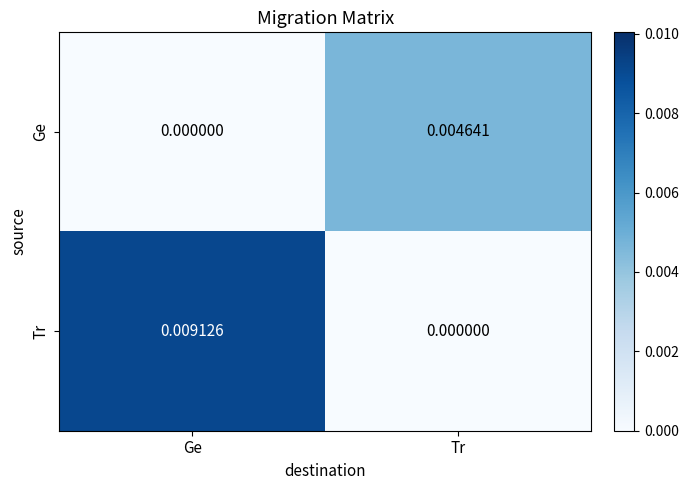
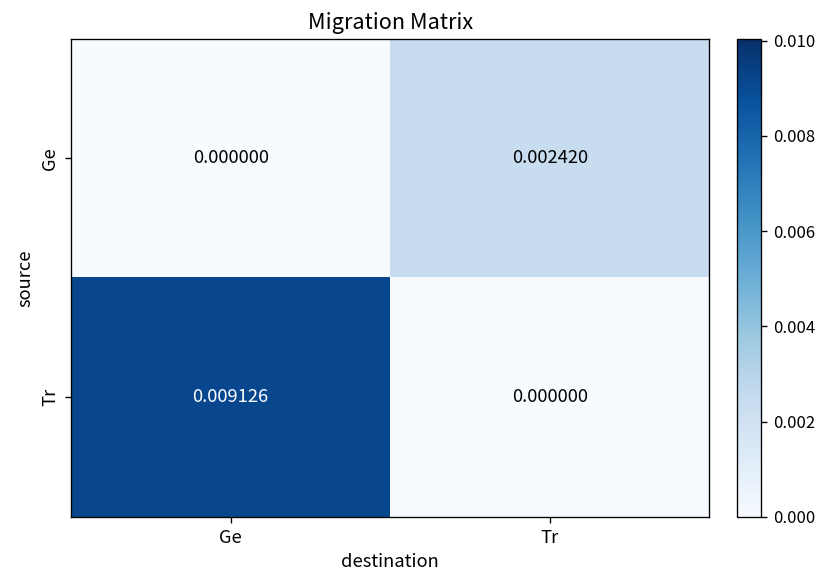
  {
    "Ge": {
      "Ge": 0.000000,
-     "Tr": 0.004641
+     "Tr": 0.002420
    },
    "Tr": {
      "Ge": 0.009126,
      "Tr": 0.000000
    }
  }
